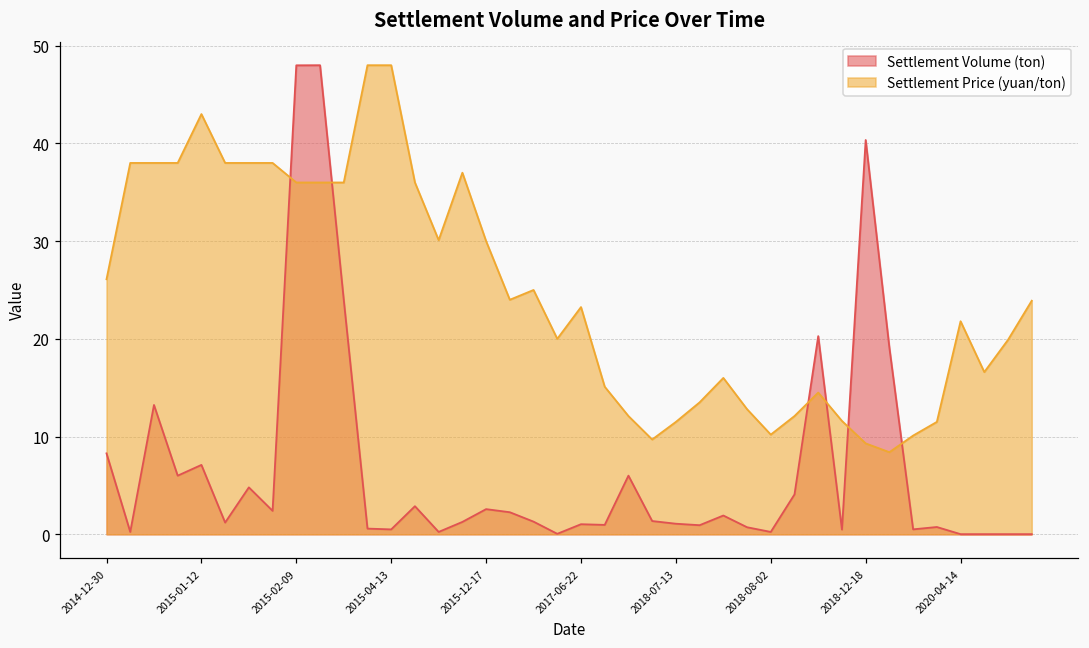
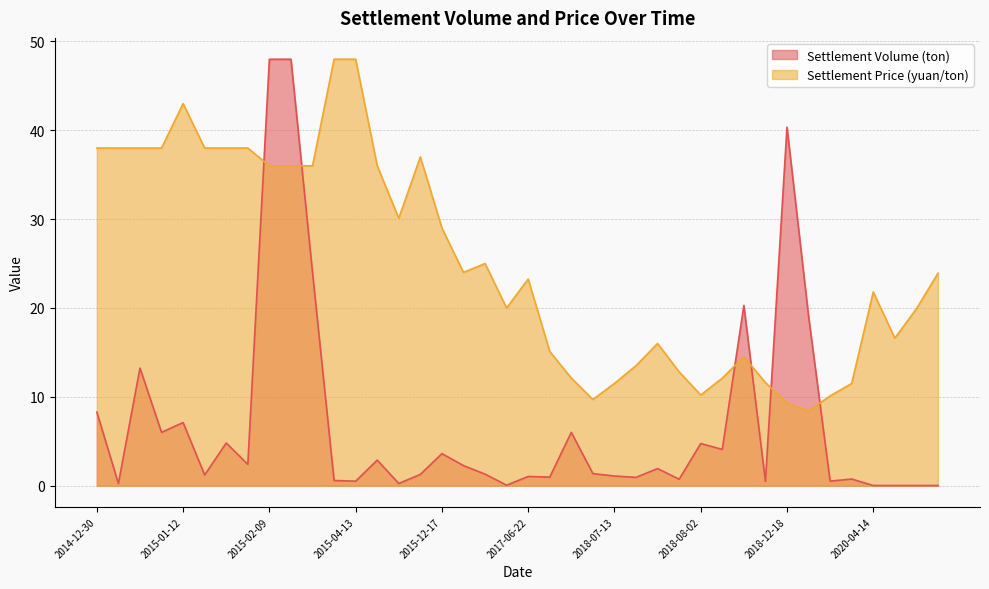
  {
    "Settlement Volume (ton)": {
      "2014-12-30": 8,
      "2015-01-12": 7,
      "2015-02-09": 48,
      "2015-04-13": 0,
-     "2015-12-17": 3,
+     "2015-12-17": 4,
      "2017-06-22": 1,
      "2018-07-13": 1,
-     "2018-08-02": 0,
+     "2018-08-02": 5,
      "2018-12-18": 40,
      "2020-04-14": 0
    },
    "Settlement Price (yuan/ton)": {
-     "2014-12-30": 26,
+     "2014-12-30": 38,
      "2015-01-12": 43,
      "2015-02-09": 36,
      "2015-04-13": 48,
-     "2015-12-17": 30,
+     "2015-12-17": 29,
      "2017-06-22": 23,
      "2018-07-13": 12,
      "2018-08-02": 10,
      "2018-12-18": 9,
      "2020-04-14": 22
    }
  }
